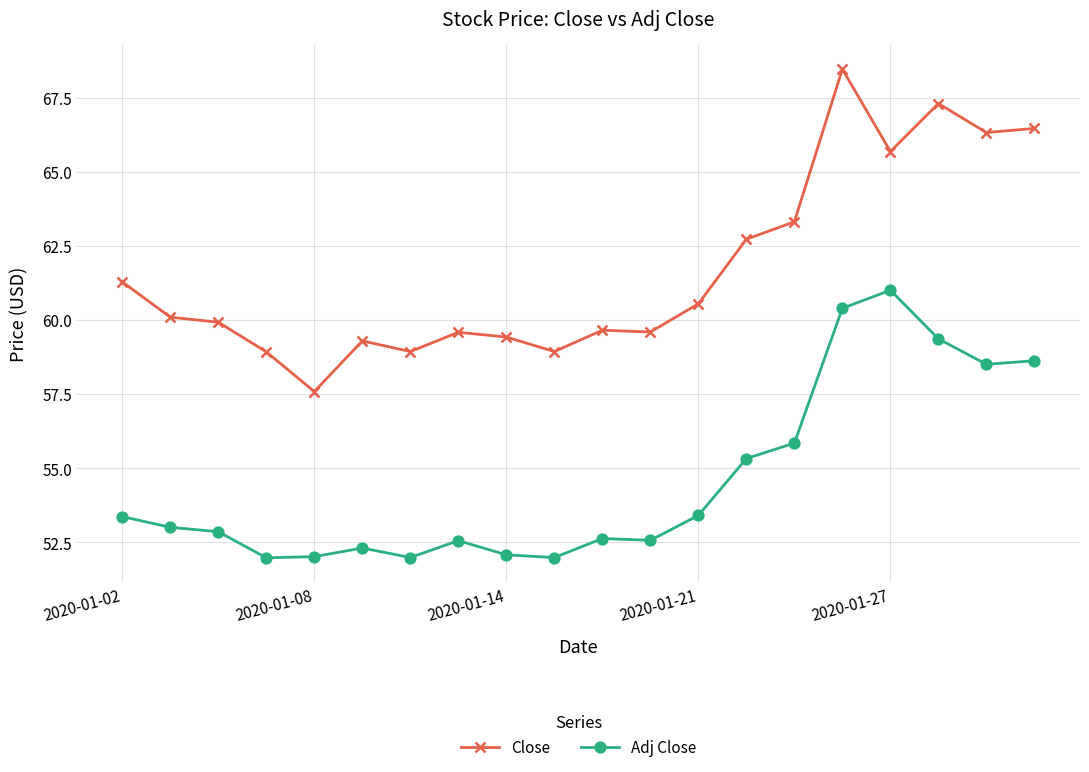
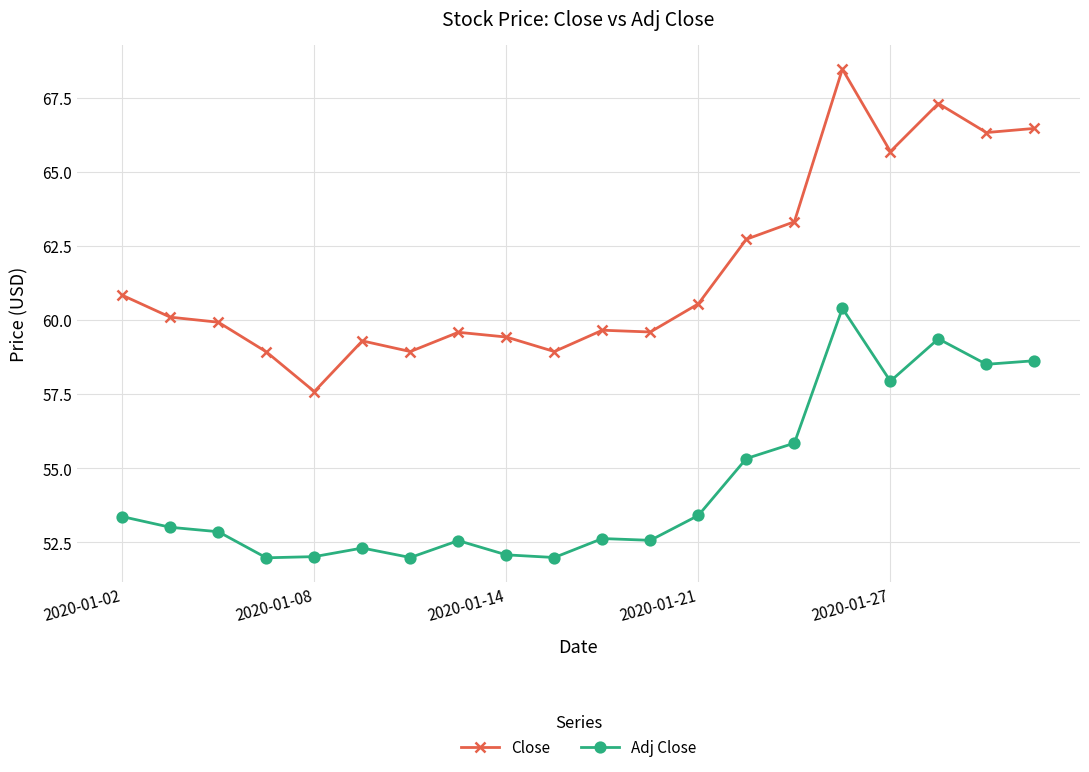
  {
    "Close": {
-     "2020-01-02": 61.3,
+     "2020-01-02": 60.8,
      "2020-01-08": 57.6,
      "2020-01-14": 59.4,
      "2020-01-21": 60.6,
      "2020-01-27": 65.7
    },
    "Adj Close": {
      "2020-01-02": 53.4,
      "2020-01-08": 52.0,
      "2020-01-14": 52.1,
      "2020-01-21": 53.4,
-     "2020-01-27": 61.0
+     "2020-01-27": 57.9
    }
  }
